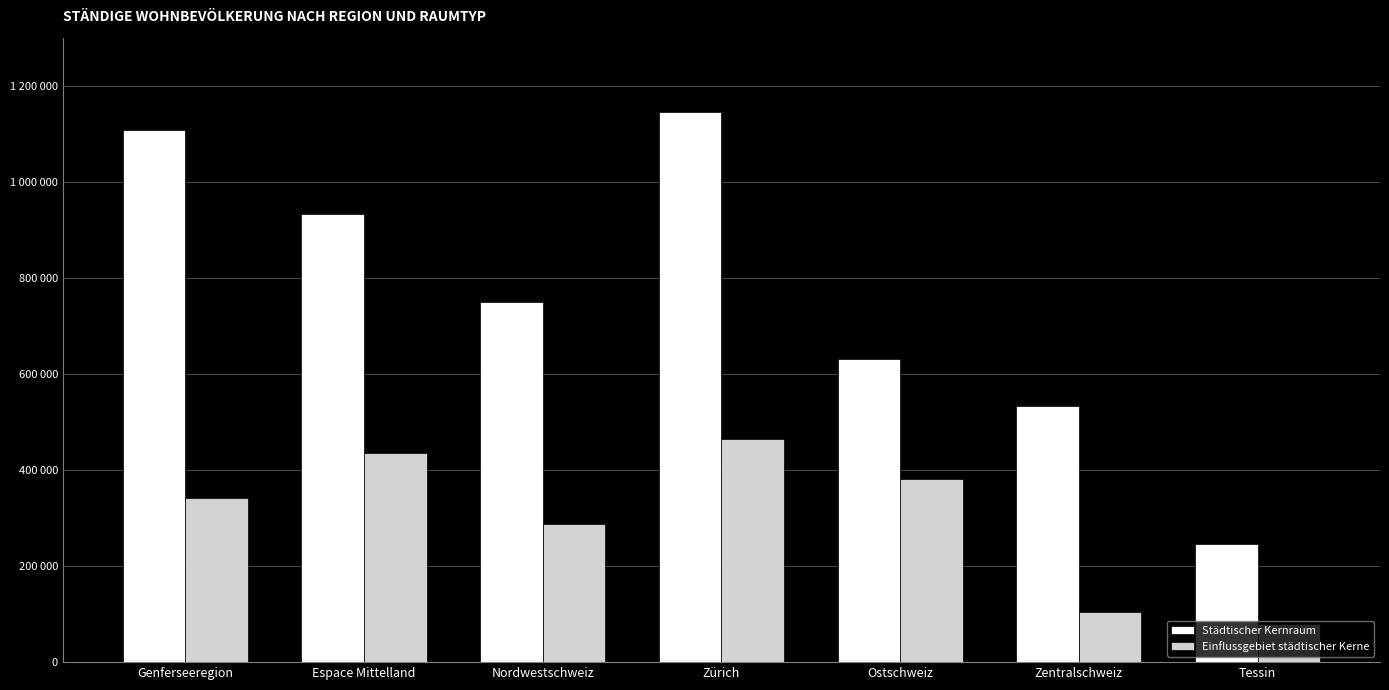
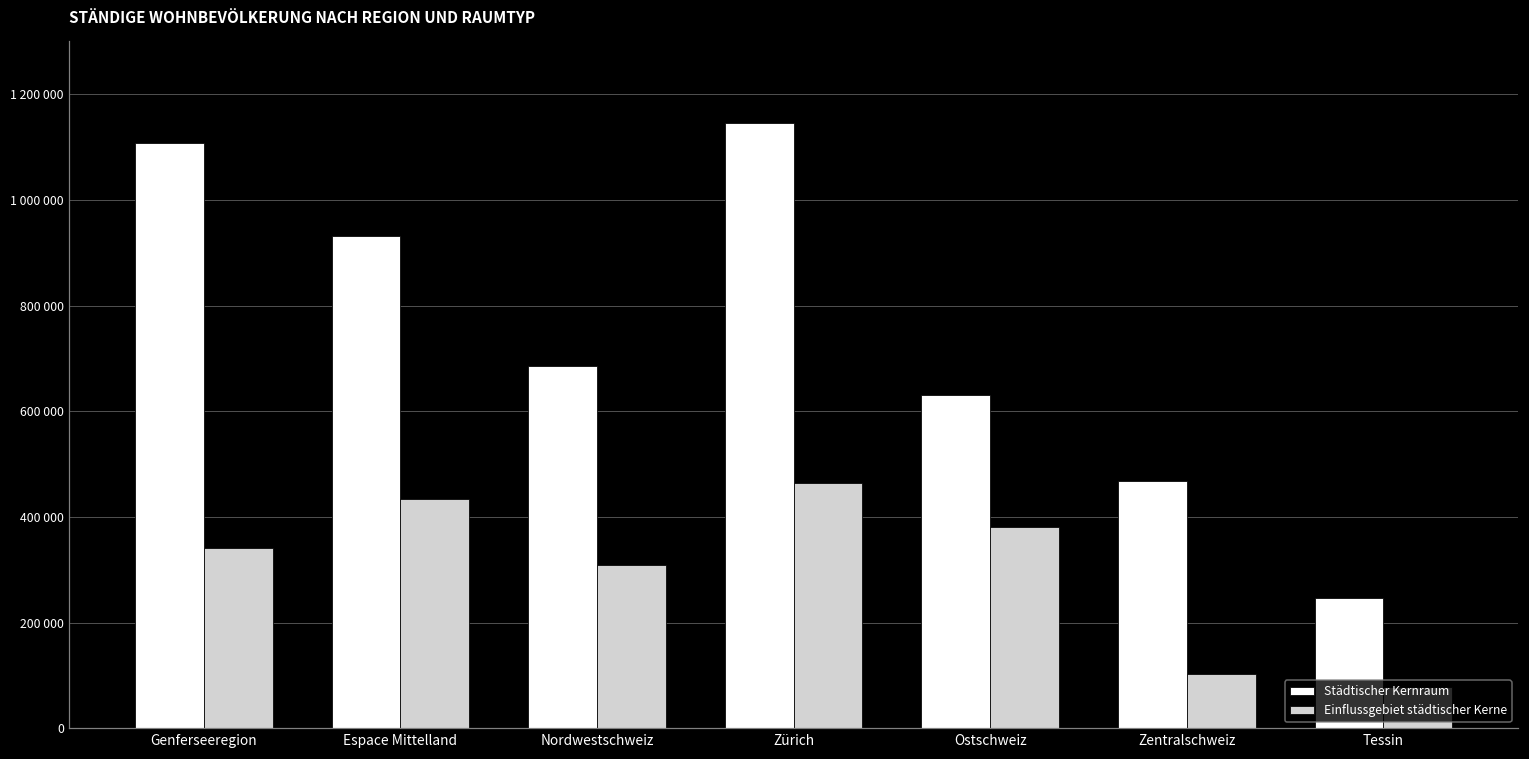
  {
    "Städtischer Kernraum": {
      "Genferseeregion": 1110000,
      "Espace Mittelland": 930000,
-     "Nordwestschweiz": 750000,
+     "Nordwestschweiz": 690000,
      "Zürich": 1150000,
      "Ostschweiz": 630000,
-     "Zentralschweiz": 530000,
+     "Zentralschweiz": 470000,
      "Tessin": 250000
    },
    "Einflussgebiet städtischer Kerne": {
      "Genferseeregion": 340000,
      "Espace Mittelland": 430000,
-     "Nordwestschweiz": 290000,
+     "Nordwestschweiz": 310000,
      "Zürich": 460000,
      "Ostschweiz": 380000,
      "Zentralschweiz": 100000
    }
  }
